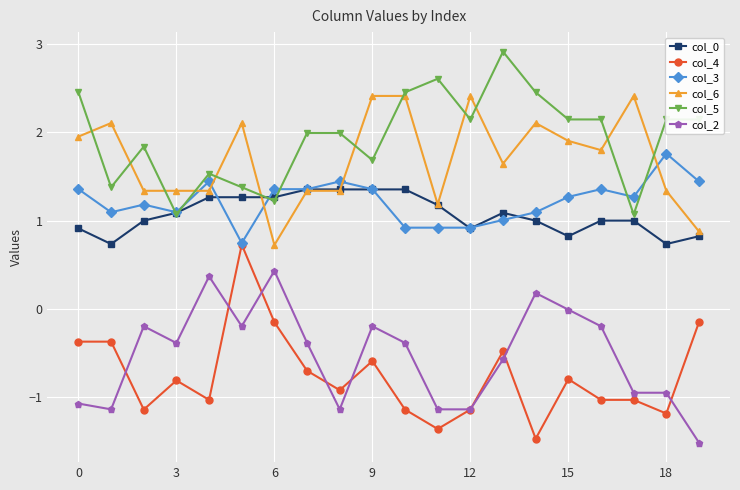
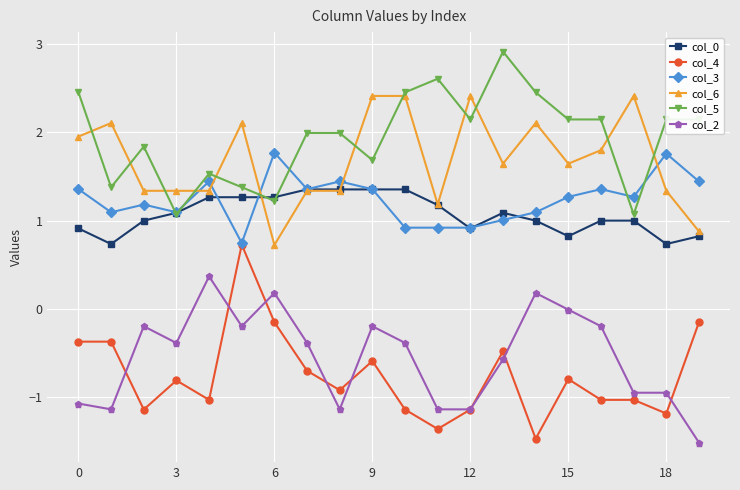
  {
    "col_0": {
      "0": 0.9,
      "6": 1.3,
      "15": 0.8,
      "18": 0.7
    },
    "col_4": {
      "0": -0.4,
      "3": -0.8,
      "6": -0.1,
      "9": -0.6,
      "15": -0.8,
      "18": -1.2
    },
    "col_3": {
      "0": 1.4,
-     "6": 1.4,
+     "6": 1.8,
      "15": 1.3,
      "18": 1.8
    },
    "col_6": {
      "0": 2.0,
      "3": 1.3,
      "6": 0.7,
      "9": 2.4,
      "12": 2.4,
-     "15": 1.9,
+     "15": 1.6,
      "18": 1.3
    },
    "col_5": {
      "0": 2.5,
      "6": 1.2,
      "9": 1.7,
      "12": 2.1,
      "15": 2.1
    },
    "col_2": {
      "0": -1.1,
      "3": -0.4,
-     "6": 0.4,
+     "6": 0.2,
      "9": -0.2,
      "15": 0.0,
      "18": -0.9
    }
  }
